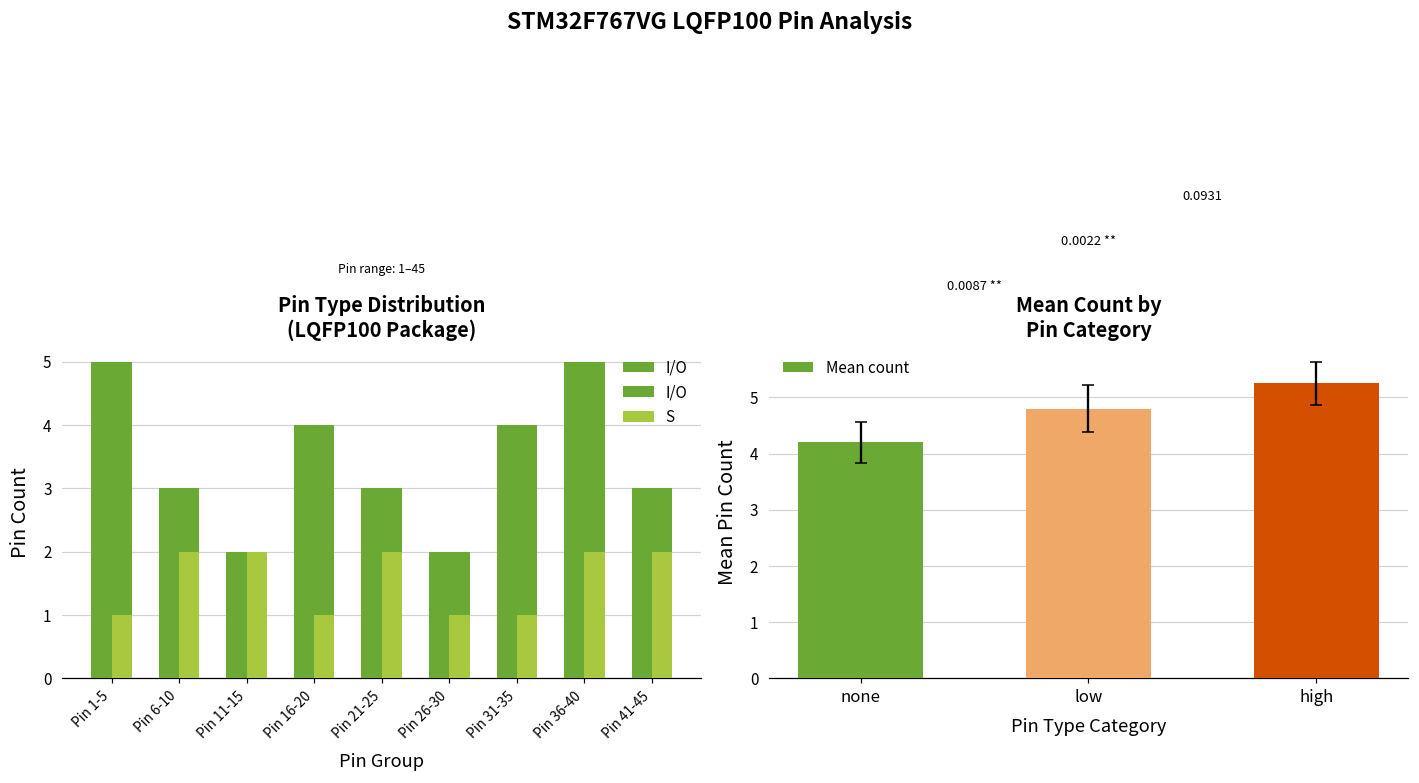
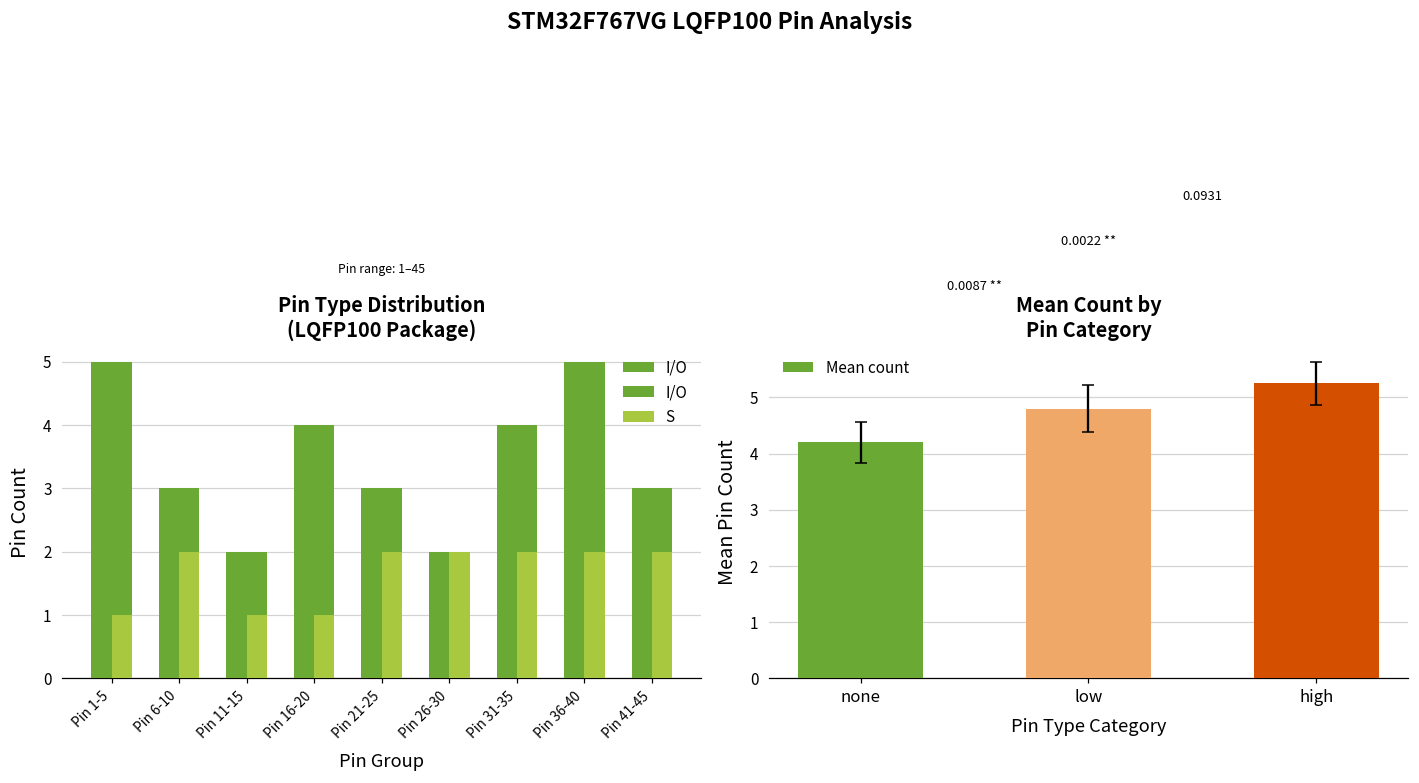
  {
    "Pin Type Distribution (LQFP100 Package)": {
      "S": {
-       "Pin 11-15": 2,
-       "Pin 26-30": 1,
-       "Pin 31-35": 1
+       "Pin 11-15": 1,
+       "Pin 26-30": 2,
+       "Pin 31-35": 2
      }
    },
    "Mean Count by Pin Category": {
      "Mean count": {
        "none": 4.2,
        "low": 4.8,
        "high": 5.3
      }
    }
  }
